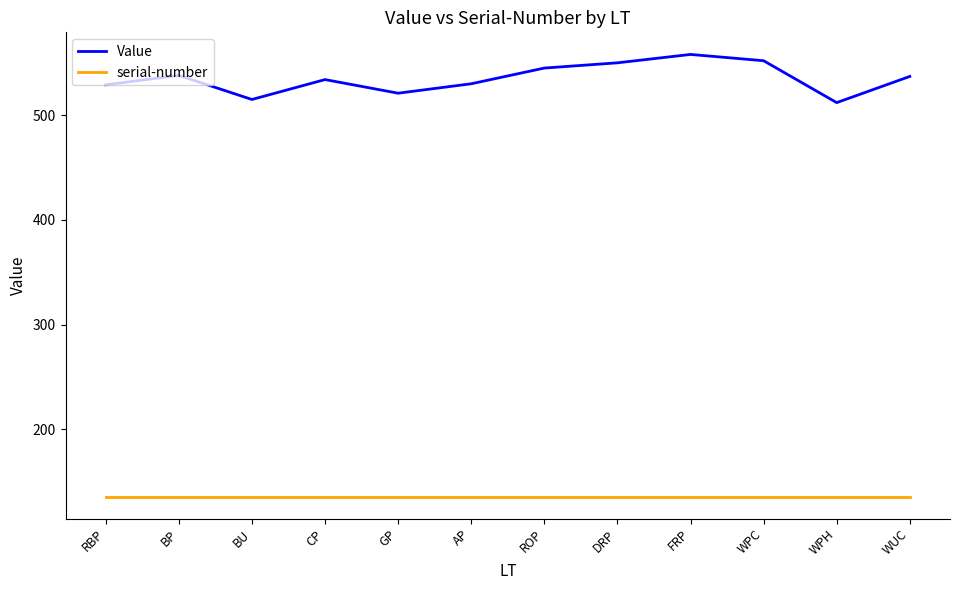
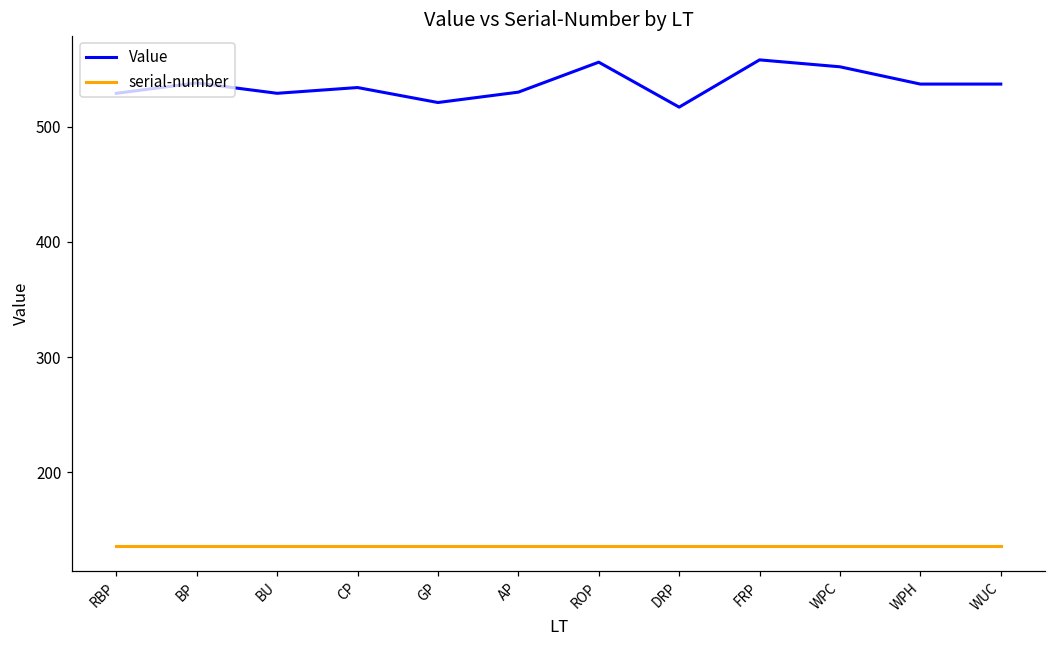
  {
    "Value": {
-     "BU": 515,
+     "BU": 529,
      "CP": 534,
      "GP": 521,
      "AP": 530,
-     "ROP": 545,
-     "DRP": 550,
+     "ROP": 556,
+     "DRP": 517,
      "FRP": 558,
      "WPC": 552,
-     "WPH": 512,
+     "WPH": 537,
      "WUC": 537
    },
    "serial-number": {
      "RBP": 136,
      "BP": 136,
      "BU": 136,
      "CP": 136,
      "GP": 136,
      "AP": 136,
      "ROP": 136,
      "DRP": 136,
      "FRP": 136,
      "WPC": 136,
      "WPH": 136,
      "WUC": 136
    }
  }
